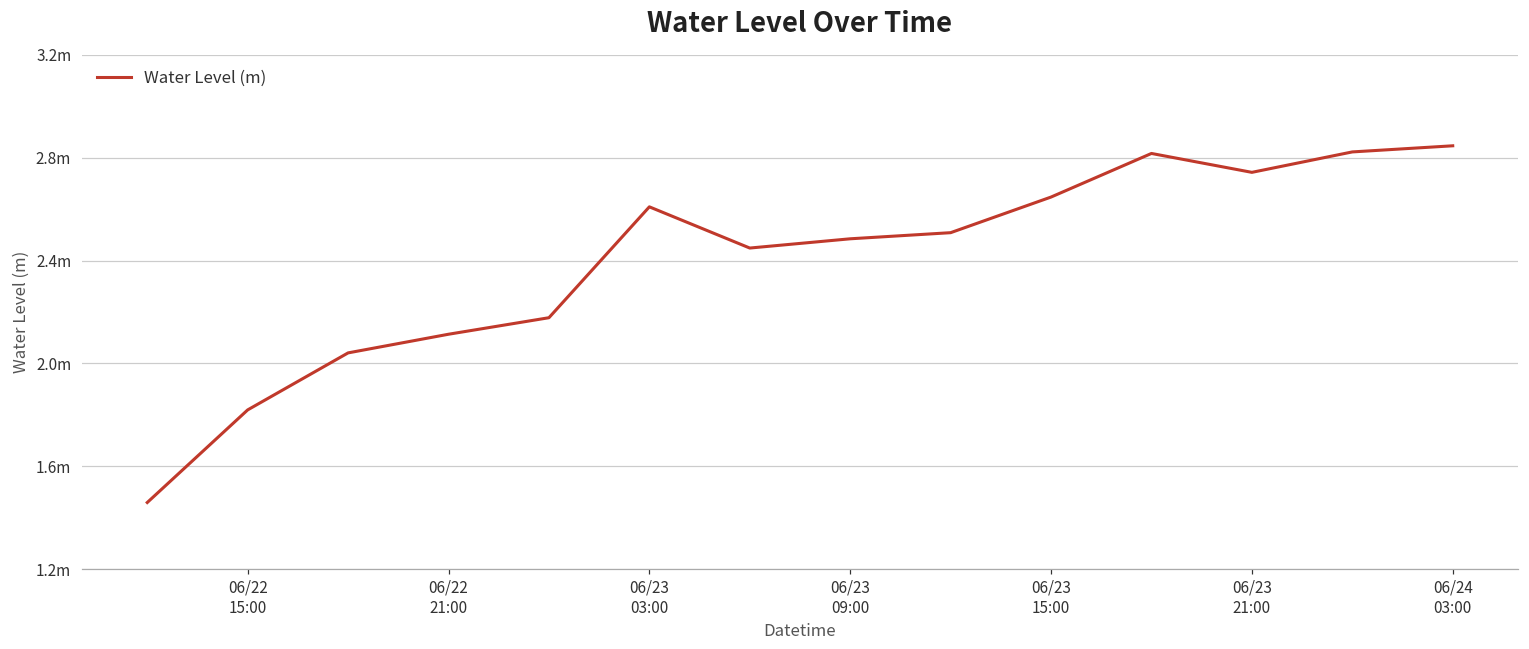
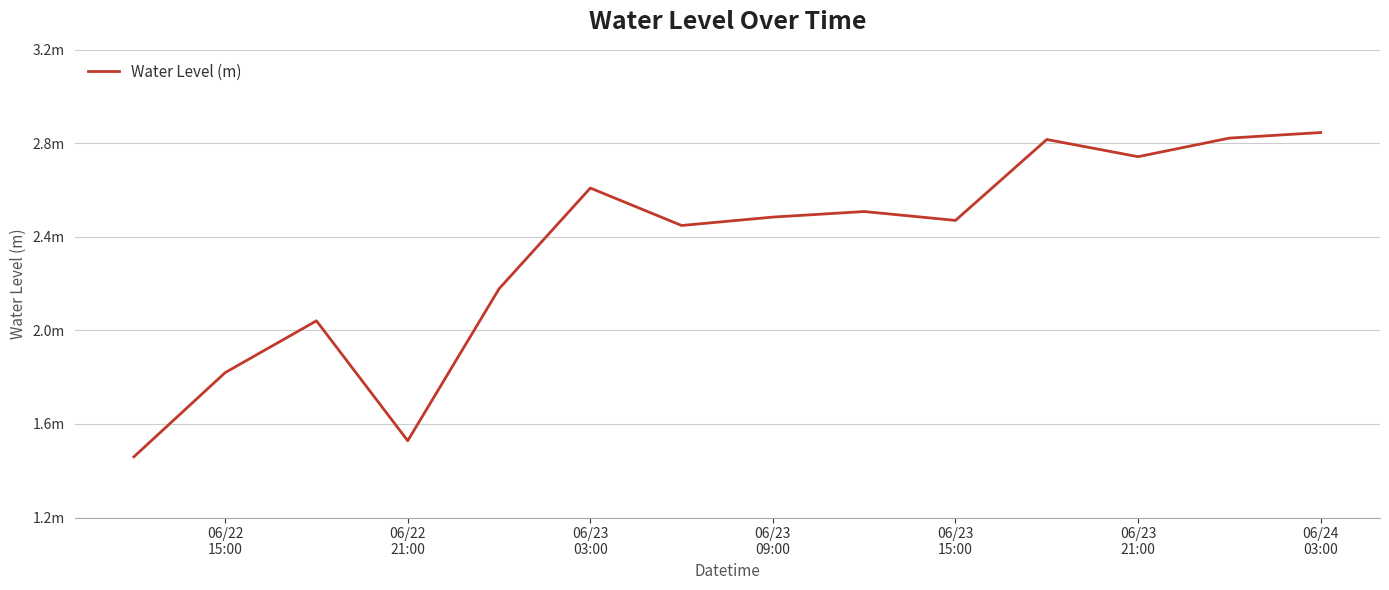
  {
    "06/22 15:00": "1.82m",
-   "06/22 21:00": "2.11m",
+   "06/22 21:00": "1.53m",
    "06/23 03:00": "2.61m",
    "06/23 09:00": "2.48m",
-   "06/23 15:00": "2.65m",
+   "06/23 15:00": "2.47m",
    "06/23 21:00": "2.74m",
    "06/24 03:00": "2.85m"
  }
